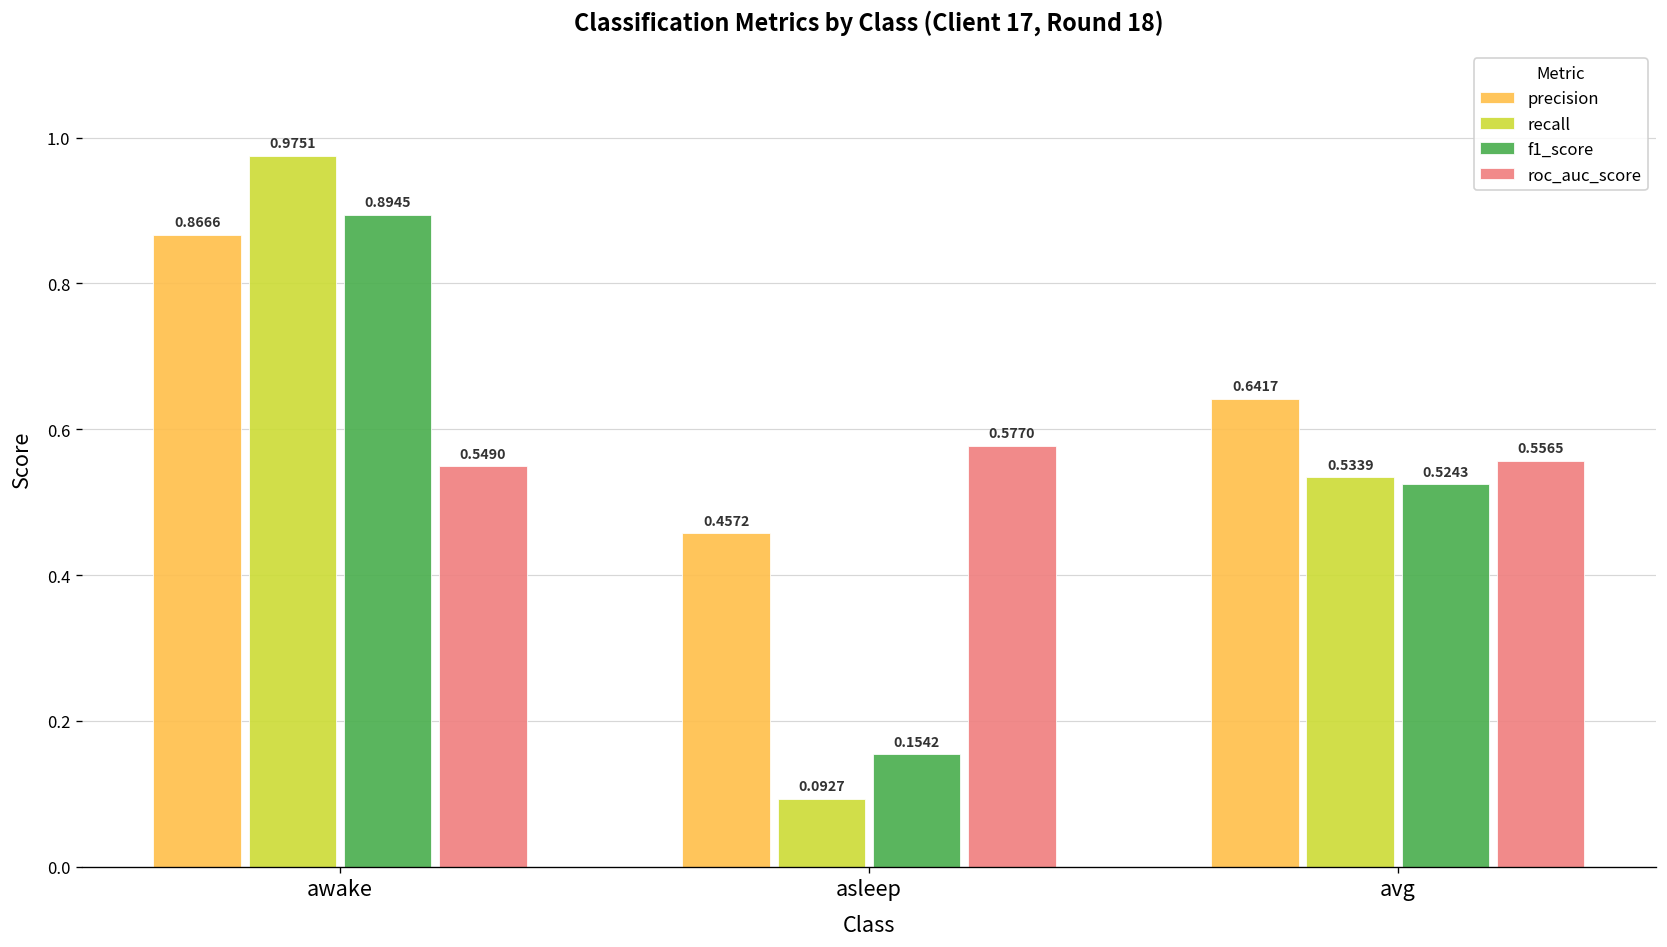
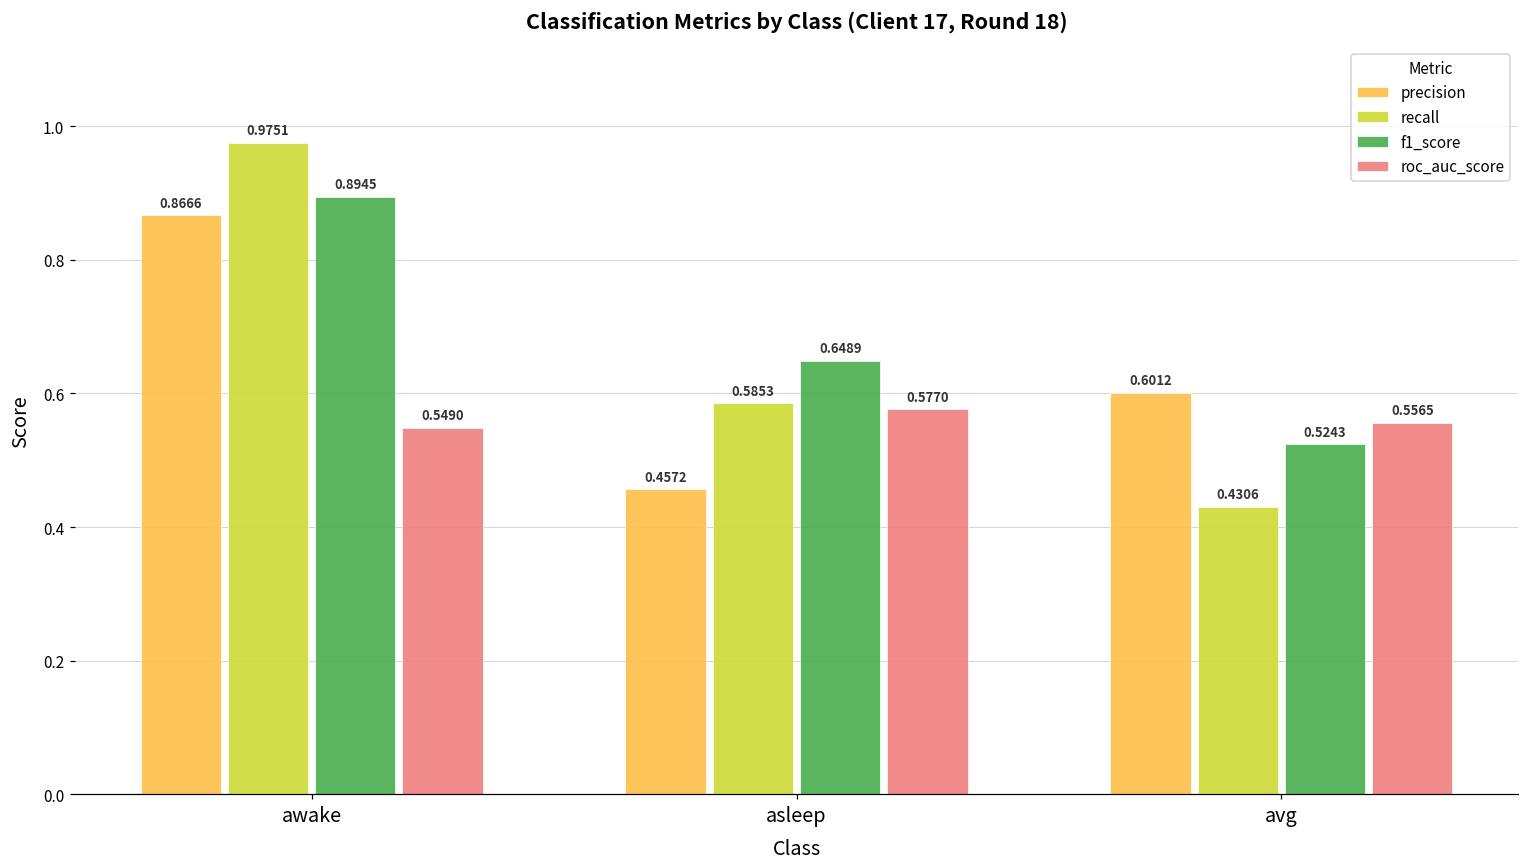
  {
    "precision": {
      "awake": 0.8666,
      "asleep": 0.4572,
-     "avg": 0.6417
+     "avg": 0.6012
    },
    "recall": {
      "awake": 0.9751,
-     "asleep": 0.0927,
-     "avg": 0.5339
+     "asleep": 0.5853,
+     "avg": 0.4306
    },
    "f1_score": {
      "awake": 0.8945,
-     "asleep": 0.1542,
+     "asleep": 0.6489,
      "avg": 0.5243
    },
    "roc_auc_score": {
      "awake": 0.5490,
      "asleep": 0.5770,
      "avg": 0.5565
    }
  }
